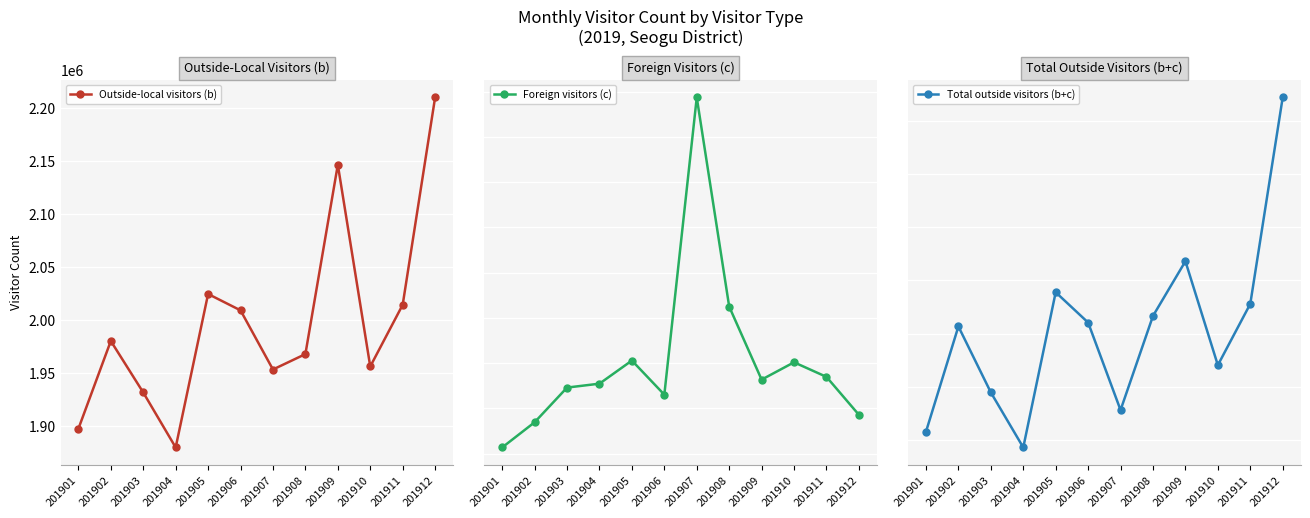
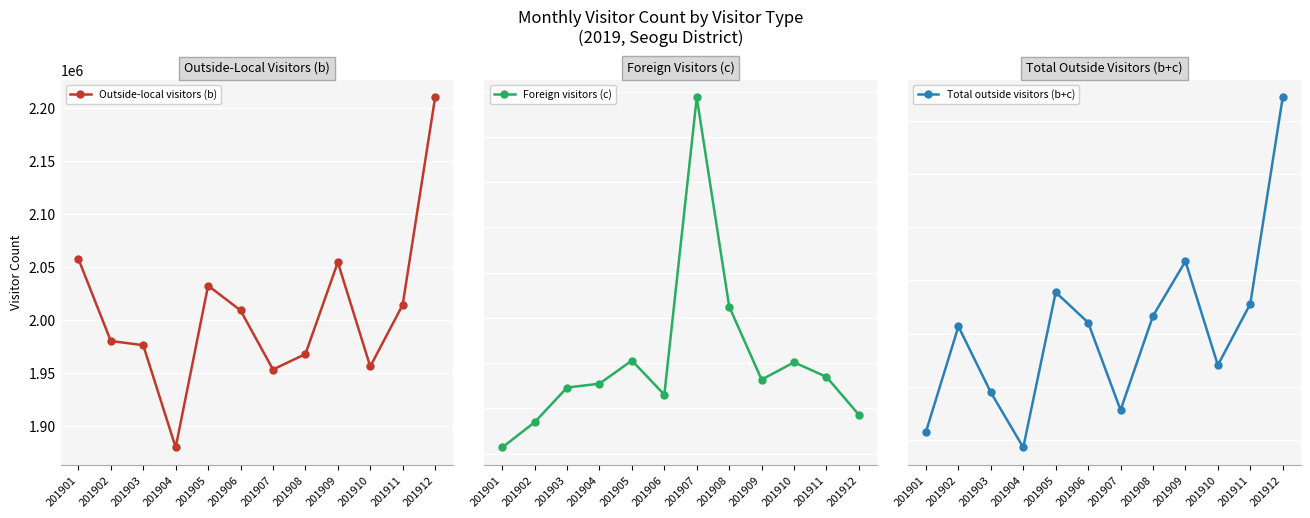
  {
    "Outside-Local Visitors (b)": {
-     "201901": 1898000,
+     "201901": 2058000,
      "201902": 1980000,
-     "201903": 1932000,
+     "201903": 1976000,
      "201904": 1880000,
-     "201905": 2025000,
+     "201905": 2033000,
      "201906": 2009000,
      "201907": 1954000,
      "201908": 1968000,
-     "201909": 2147000,
+     "201909": 2055000,
      "201910": 1956000,
      "201911": 2015000,
      "201912": 2210000
    }
  }
